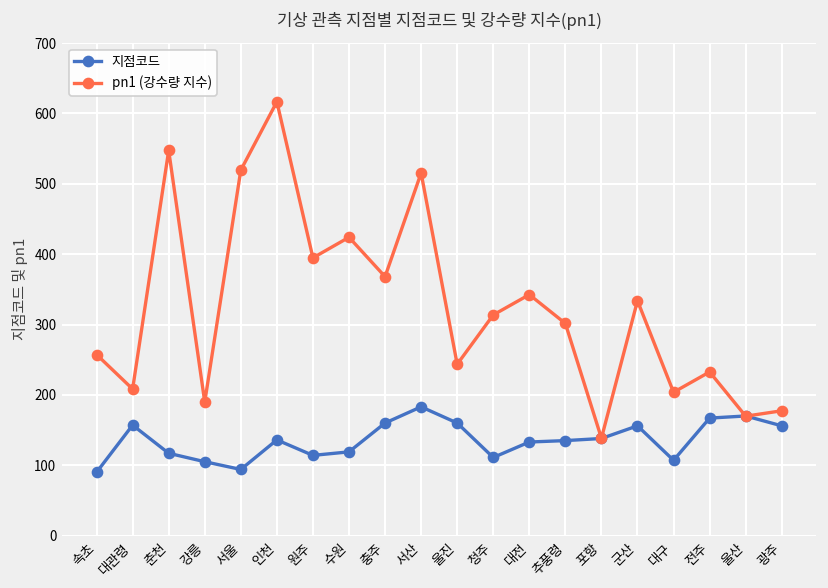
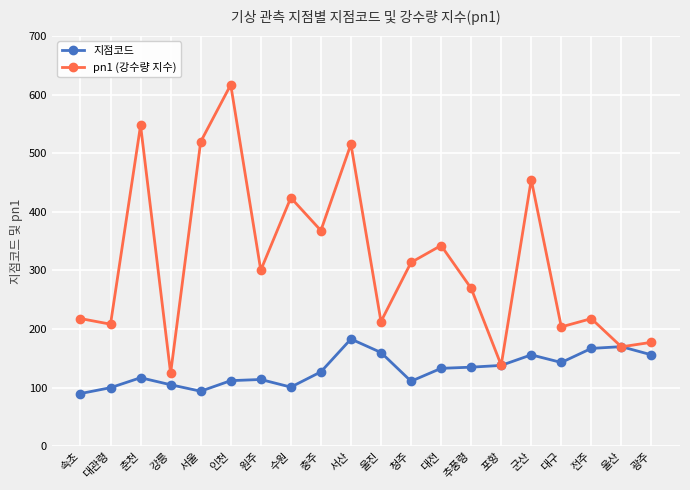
  {
    "지점코드": {
      "속초": 90,
-     "대관령": 160,
+     "대관령": 100,
      "춘천": 120,
      "강릉": 110,
      "서울": 90,
-     "인천": 140,
+     "인천": 110,
      "원주": 110,
-     "수원": 120,
-     "충주": 160,
+     "수원": 100,
+     "충주": 130,
      "서산": 180,
      "울진": 160,
      "청주": 110,
      "대전": 130,
      "추풍령": 140,
      "군산": 160,
-     "대구": 110,
+     "대구": 140,
      "전주": 170,
      "광주": 160
    },
    "pn1 (강수량 지수)": {
-     "속초": 260,
+     "속초": 220,
      "대관령": 210,
      "춘천": 550,
-     "강릉": 190,
+     "강릉": 120,
      "서울": 520,
      "인천": 620,
-     "원주": 390,
+     "원주": 300,
      "수원": 420,
      "충주": 370,
      "서산": 520,
-     "울진": 240,
+     "울진": 210,
      "청주": 310,
      "대전": 340,
-     "추풍령": 300,
-     "군산": 330,
+     "추풍령": 270,
+     "군산": 450,
      "대구": 200,
-     "전주": 230,
+     "전주": 220,
      "광주": 180
    }
  }
